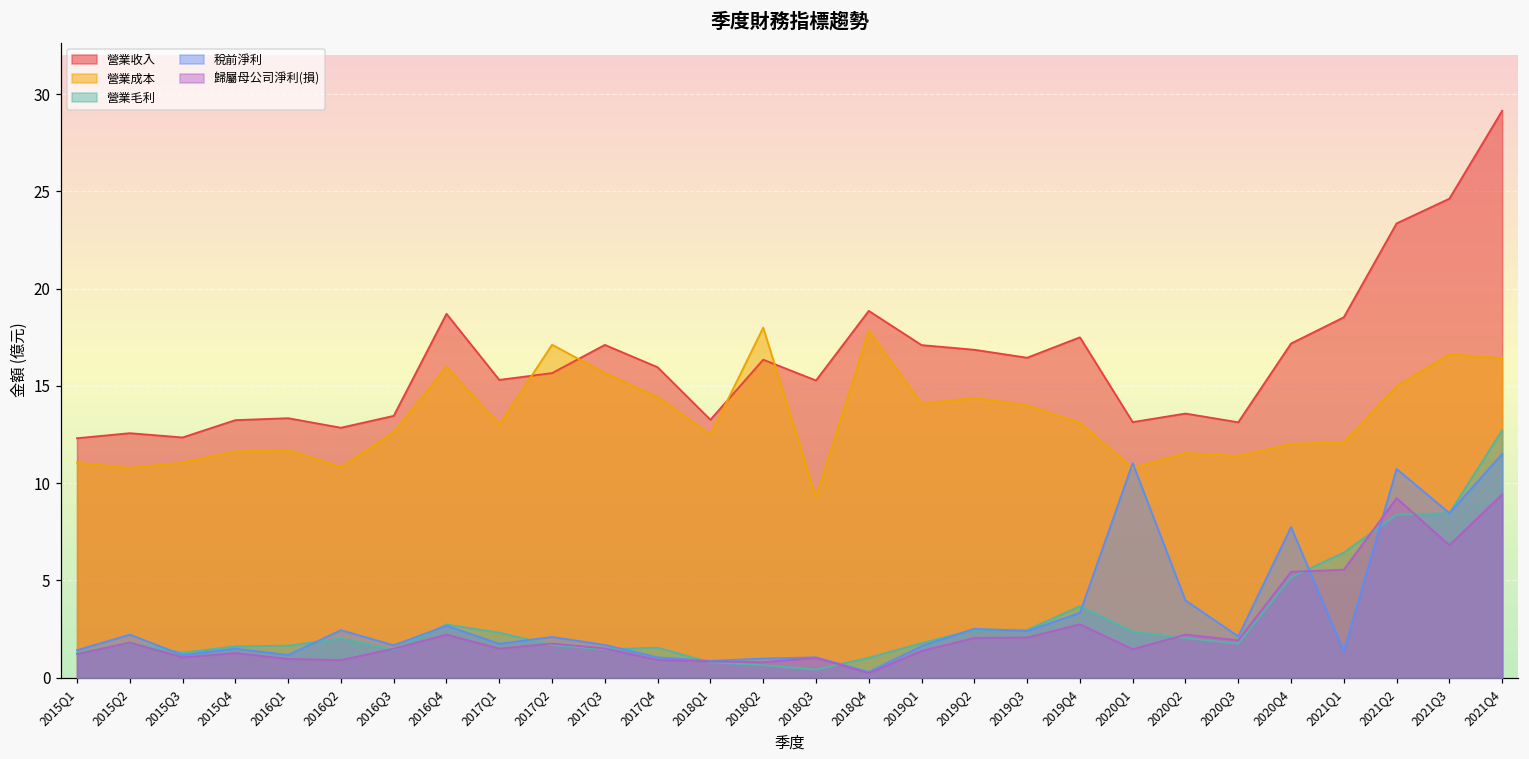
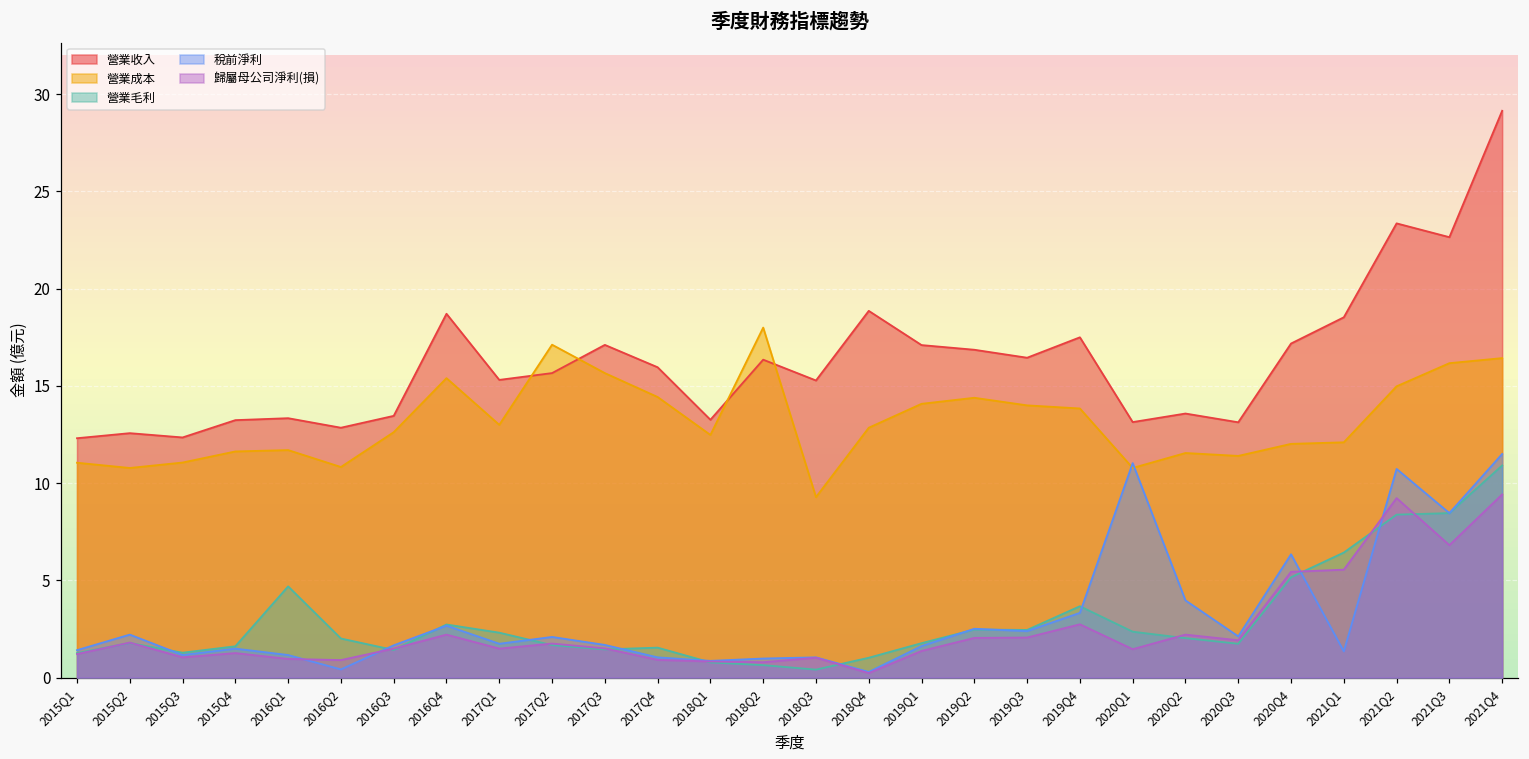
  {
    "營業收入": {
      "2015Q1": 12.3,
      "2015Q2": 12.6,
      "2015Q3": 12.4,
      "2015Q4": 13.2,
      "2016Q1": 13.3,
      "2016Q2": 12.9,
      "2016Q3": 13.5,
      "2016Q4": 18.7,
      "2017Q1": 15.3,
      "2017Q2": 15.7,
      "2017Q3": 17.1,
      "2017Q4": 16.0,
      "2018Q1": 13.3,
      "2018Q2": 16.4,
      "2018Q3": 15.3,
      "2018Q4": 18.9,
      "2019Q1": 17.1,
      "2019Q2": 16.9,
      "2019Q3": 16.5,
      "2019Q4": 17.5,
      "2020Q1": 13.1,
      "2020Q2": 13.6,
      "2020Q3": 13.1,
      "2020Q4": 17.2,
      "2021Q1": 18.5,
      "2021Q2": 23.4,
-     "2021Q3": 24.6,
+     "2021Q3": 22.7,
      "2021Q4": 29.2
    },
    "營業成本": {
      "2015Q1": 11.1,
      "2015Q2": 10.8,
      "2015Q3": 11.1,
      "2015Q4": 11.6,
      "2016Q1": 11.7,
      "2016Q2": 10.8,
      "2016Q3": 12.6,
-     "2016Q4": 16.0,
+     "2016Q4": 15.4,
      "2017Q1": 13.0,
      "2017Q2": 17.1,
      "2017Q3": 15.7,
      "2017Q4": 14.4,
      "2018Q1": 12.5,
      "2018Q2": 18.0,
      "2018Q3": 9.3,
-     "2018Q4": 17.8,
+     "2018Q4": 12.9,
      "2019Q1": 14.1,
      "2019Q2": 14.4,
      "2019Q3": 14.0,
-     "2019Q4": 13.1,
+     "2019Q4": 13.8,
      "2020Q1": 10.8,
      "2020Q2": 11.6,
      "2020Q3": 11.4,
      "2020Q4": 12.0,
      "2021Q1": 12.1,
      "2021Q2": 15.0,
-     "2021Q3": 16.6,
+     "2021Q3": 16.2,
      "2021Q4": 16.4
    },
    "營業毛利": {
-     "2016Q1": 1.6,
+     "2016Q1": 4.7,
      "2016Q2": 2.0,
      "2017Q1": 2.3,
      "2017Q4": 1.5,
      "2018Q2": 0.6,
      "2018Q3": 0.4,
      "2018Q4": 1.0,
      "2019Q1": 1.8,
      "2019Q4": 3.7,
      "2020Q1": 2.4,
      "2020Q2": 2.0,
      "2020Q3": 1.7,
      "2020Q4": 5.2,
      "2021Q1": 6.4,
      "2021Q2": 8.4,
-     "2021Q4": 12.7
+     "2021Q4": 10.9
    },
    "稅前淨利": {
      "2015Q1": 1.4,
      "2015Q2": 2.2,
      "2016Q1": 1.2,
-     "2016Q2": 2.4,
+     "2016Q2": 0.4,
      "2016Q3": 1.7,
      "2017Q1": 1.7,
      "2017Q2": 2.1,
      "2017Q3": 1.7,
      "2018Q2": 1.0,
      "2019Q1": 1.6,
      "2019Q4": 3.3,
      "2020Q1": 11.0,
      "2020Q2": 4.0,
      "2020Q3": 2.1,
-     "2020Q4": 7.7,
+     "2020Q4": 6.3,
      "2021Q1": 1.4,
      "2021Q2": 10.7,
      "2021Q4": 11.5
    },
    "歸屬母公司淨利(損)": {
      "2015Q4": 1.3,
      "2016Q1": 1.0,
      "2016Q2": 0.9,
      "2016Q4": 2.2,
      "2017Q1": 1.5,
      "2018Q2": 0.8,
      "2019Q1": 1.4,
      "2019Q2": 2.0,
      "2019Q3": 2.1,
      "2019Q4": 2.7,
      "2020Q1": 1.5,
      "2020Q2": 2.2,
      "2020Q3": 1.9,
      "2020Q4": 5.4,
      "2021Q1": 5.6,
      "2021Q2": 9.2,
      "2021Q3": 6.8,
      "2021Q4": 9.4
    }
  }
